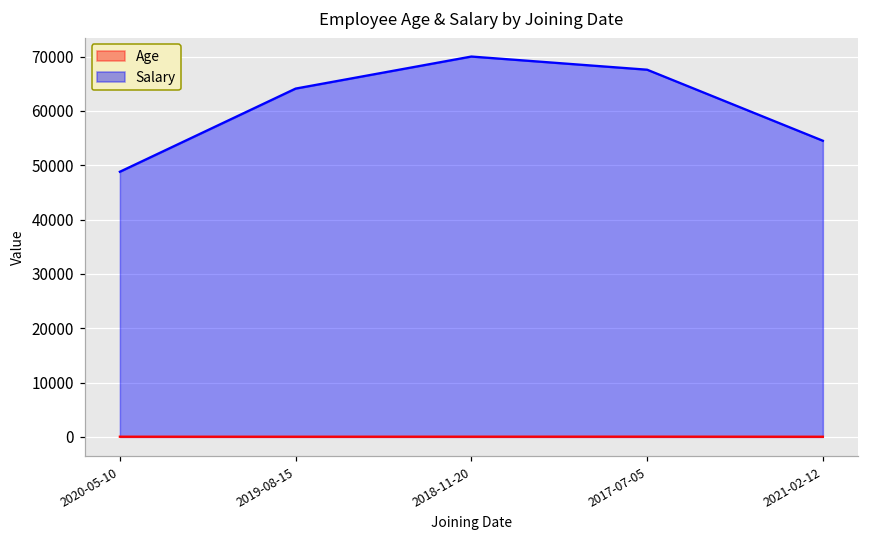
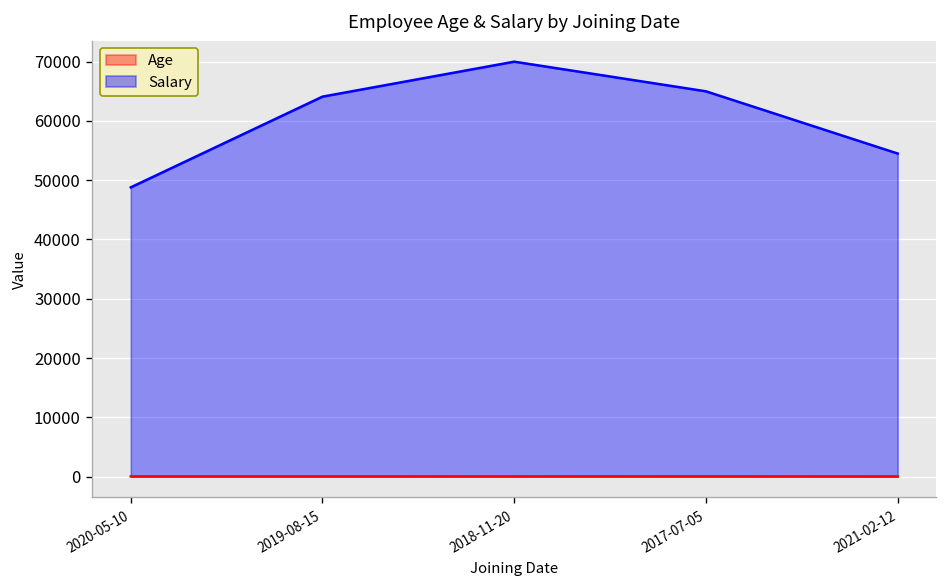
  {
    "Age": {
      "2020-05-10": 0,
      "2019-08-15": 0,
      "2018-11-20": 0,
      "2017-07-05": 0,
      "2021-02-12": 0
    },
    "Salary": {
      "2020-05-10": 49000,
      "2019-08-15": 64000,
      "2018-11-20": 70000,
-     "2017-07-05": 68000,
+     "2017-07-05": 65000,
      "2021-02-12": 55000
    }
  }
